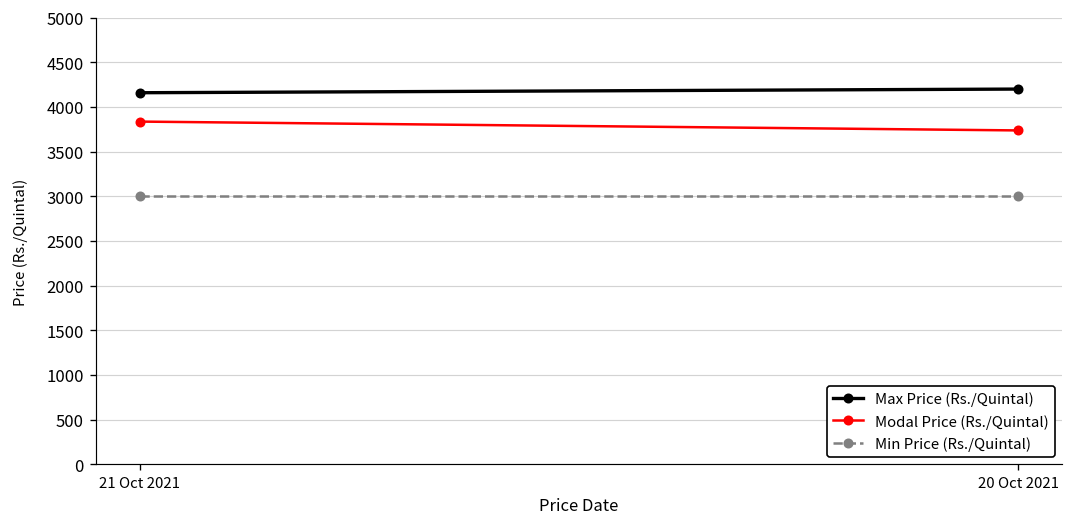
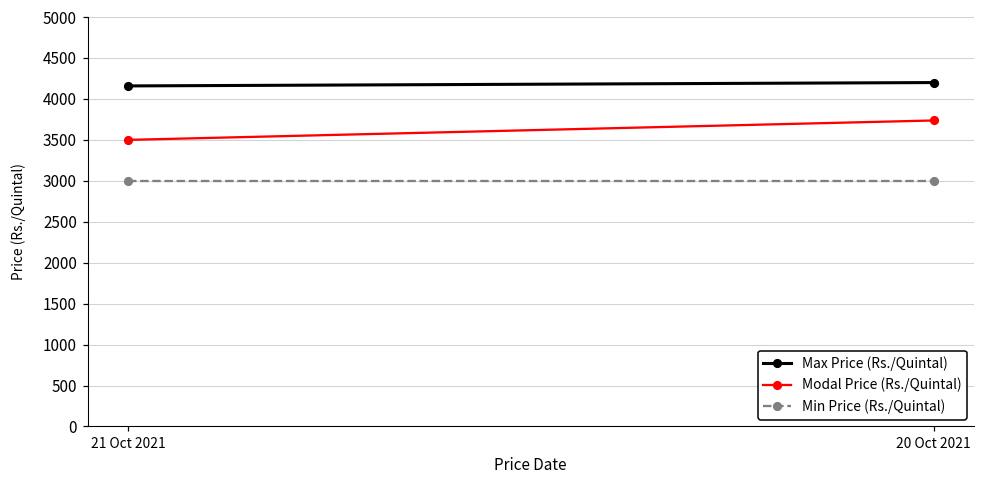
  {
    "Max Price (Rs./Quintal)": {
      "21 Oct 2021": 4200,
      "20 Oct 2021": 4200
    },
    "Modal Price (Rs./Quintal)": {
-     "21 Oct 2021": 3800,
+     "21 Oct 2021": 3500,
      "20 Oct 2021": 3700
    },
    "Min Price (Rs./Quintal)": {
      "21 Oct 2021": 3000,
      "20 Oct 2021": 3000
    }
  }
